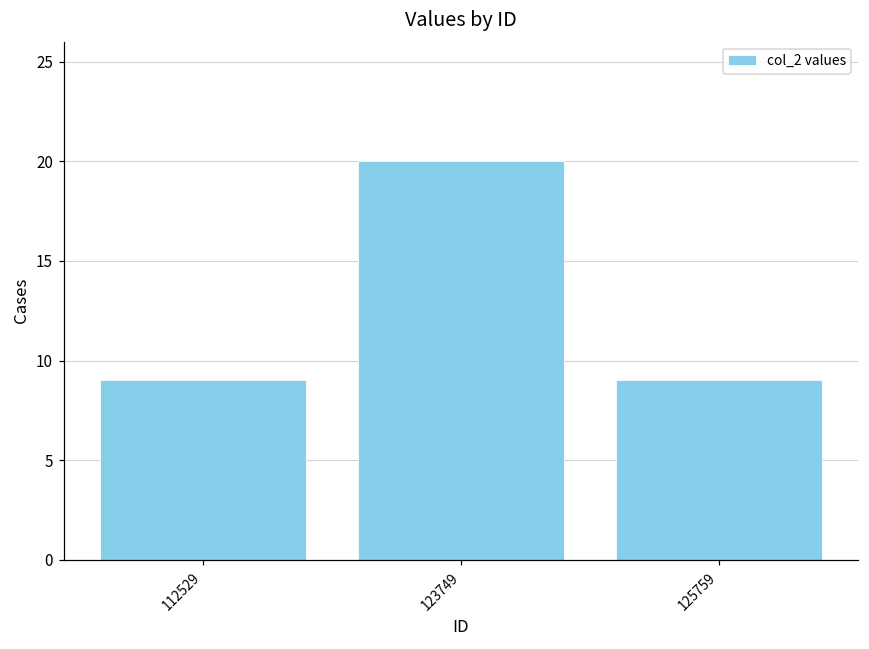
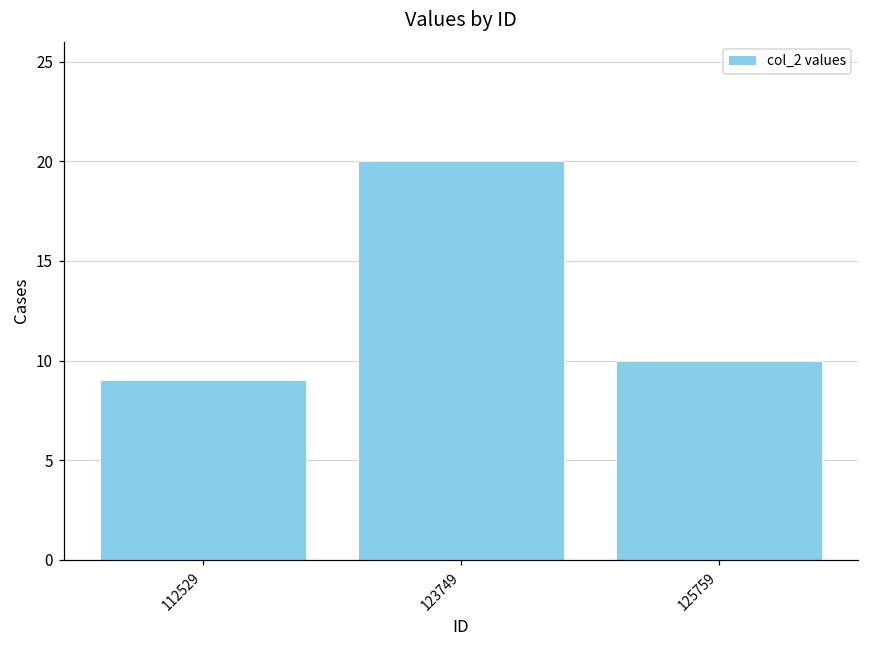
  {
    "112529": 9,
    "123749": 20,
-   "125759": 9
+   "125759": 10
  }
